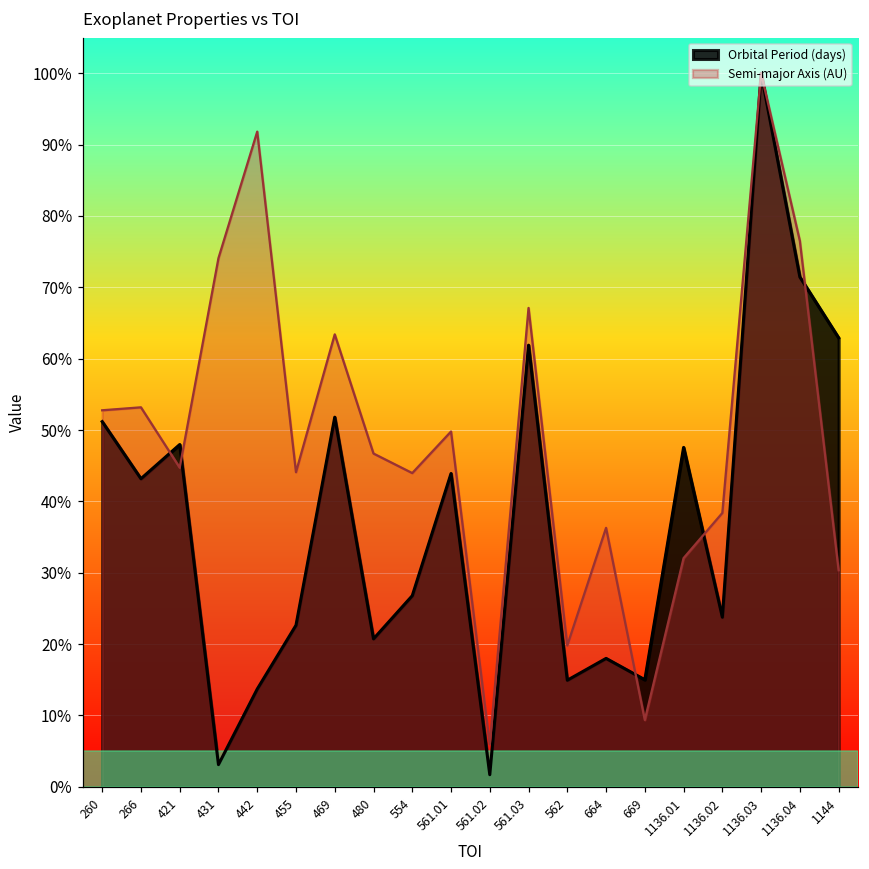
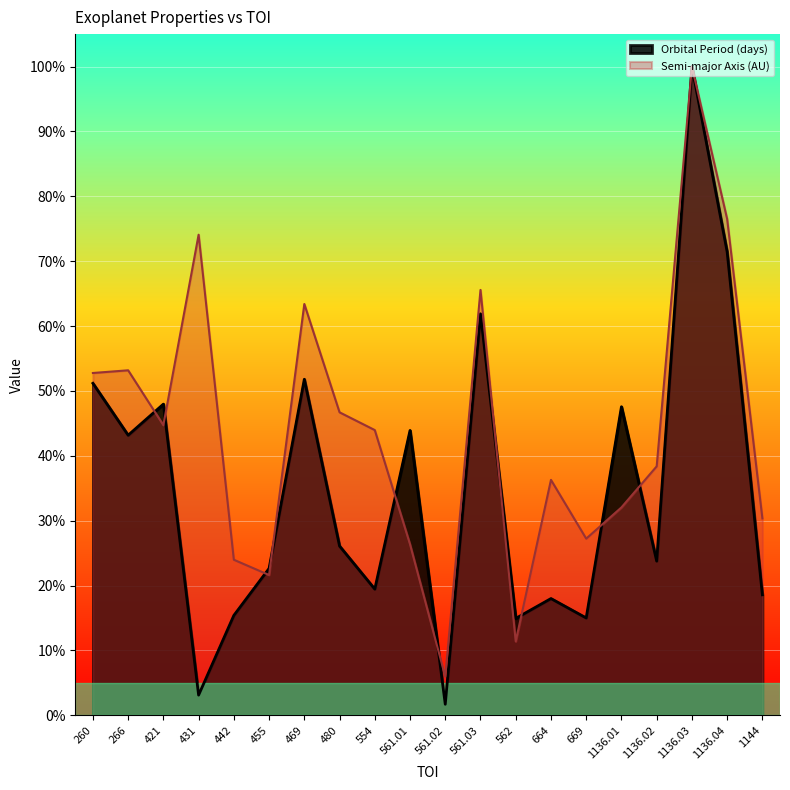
  {
    "Orbital Period (days)": {
      "260": "51%",
      "266": "43%",
      "421": "48%",
-     "442": "14%",
+     "442": "15%",
      "455": "23%",
      "469": "52%",
-     "480": "21%",
-     "554": "27%",
+     "480": "26%",
+     "554": "19%",
      "561.01": "44%",
      "561.03": "62%",
      "562": "15%",
      "664": "18%",
      "669": "15%",
      "1136.01": "48%",
      "1136.02": "24%",
      "1136.04": "71%",
-     "1144": "63%"
+     "1144": "19%"
    },
    "Semi-major Axis (AU)": {
      "260": "53%",
      "266": "53%",
      "421": "45%",
      "431": "74%",
-     "442": "92%",
-     "455": "44%",
+     "442": "24%",
+     "455": "22%",
      "469": "63%",
      "480": "47%",
      "554": "44%",
-     "561.01": "50%",
+     "561.01": "26%",
      "561.02": "6%",
-     "561.03": "67%",
-     "562": "20%",
+     "561.03": "66%",
+     "562": "11%",
      "664": "36%",
-     "669": "9%",
+     "669": "27%",
      "1136.01": "32%",
      "1136.02": "38%",
      "1136.04": "76%",
      "1144": "30%"
    }
  }
